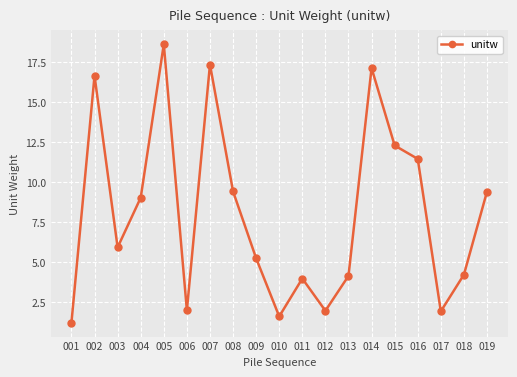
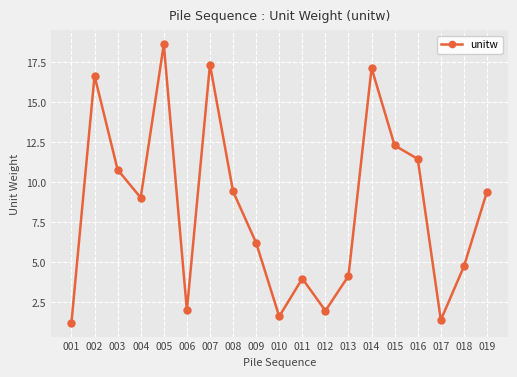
  {
    "001": 1.2,
    "002": 16.7,
-   "003": 5.9,
+   "003": 10.8,
    "004": 9.0,
    "005": 18.6,
    "006": 2.0,
    "007": 17.4,
    "008": 9.4,
-   "009": 5.2,
+   "009": 6.2,
    "010": 1.6,
    "011": 4.0,
    "012": 2.0,
    "013": 4.1,
    "014": 17.1,
    "015": 12.3,
    "016": 11.5,
-   "017": 1.9,
-   "018": 4.2,
+   "017": 1.4,
+   "018": 4.7,
    "019": 9.4
  }
